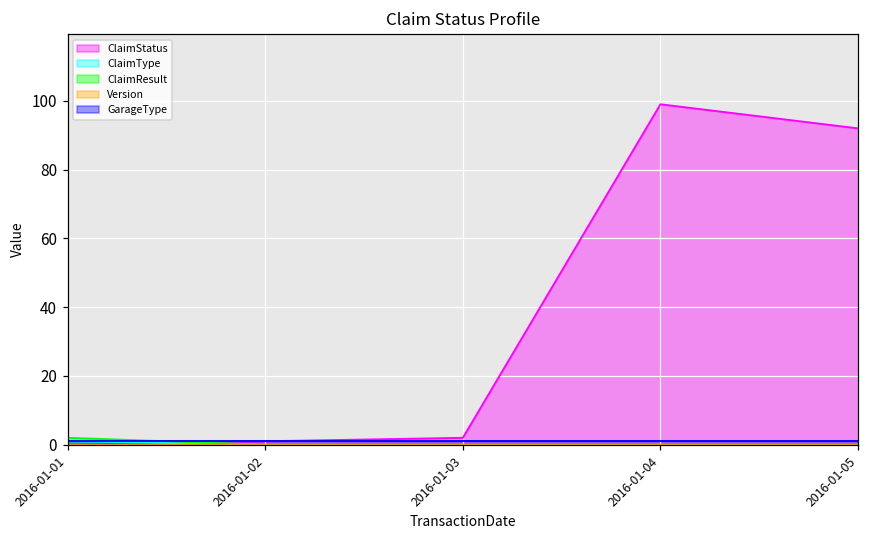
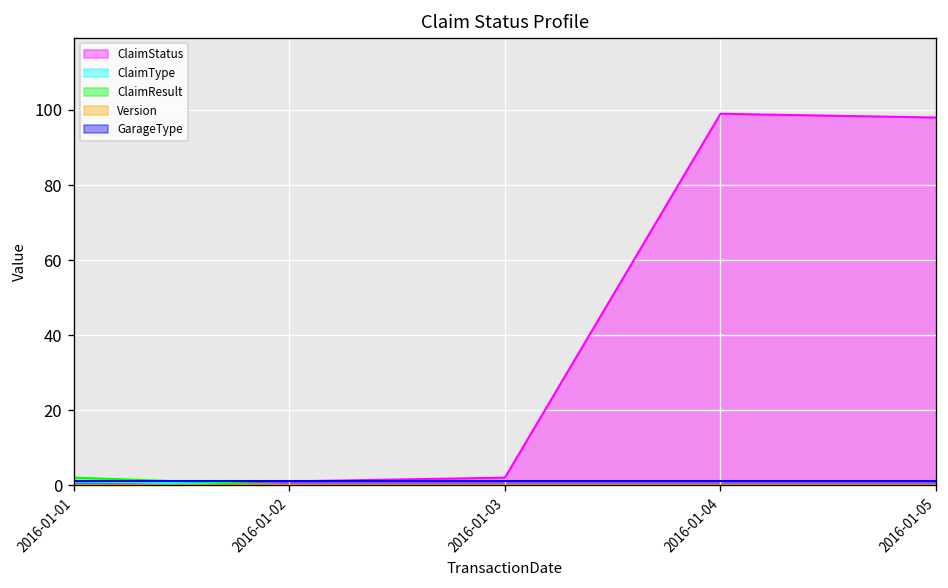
  {
    "ClaimStatus": {
      "2016-01-03": 2,
      "2016-01-04": 99,
-     "2016-01-05": 92
+     "2016-01-05": 98
    },
    "ClaimResult": {
      "2016-01-01": 2
    },
    "GarageType": {
      "2016-01-03": 1,
      "2016-01-04": 1,
      "2016-01-05": 1
    }
  }
